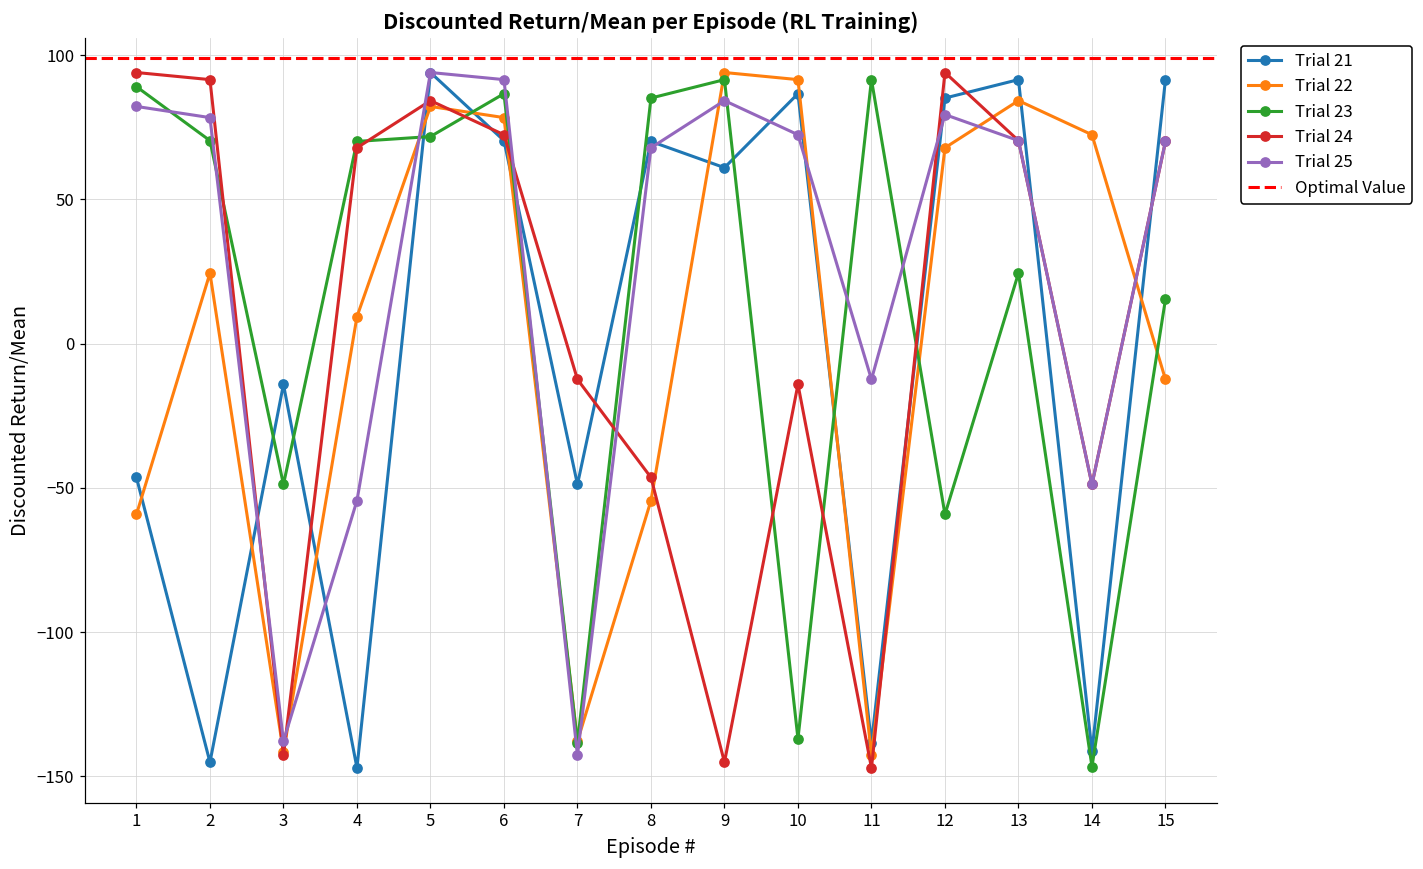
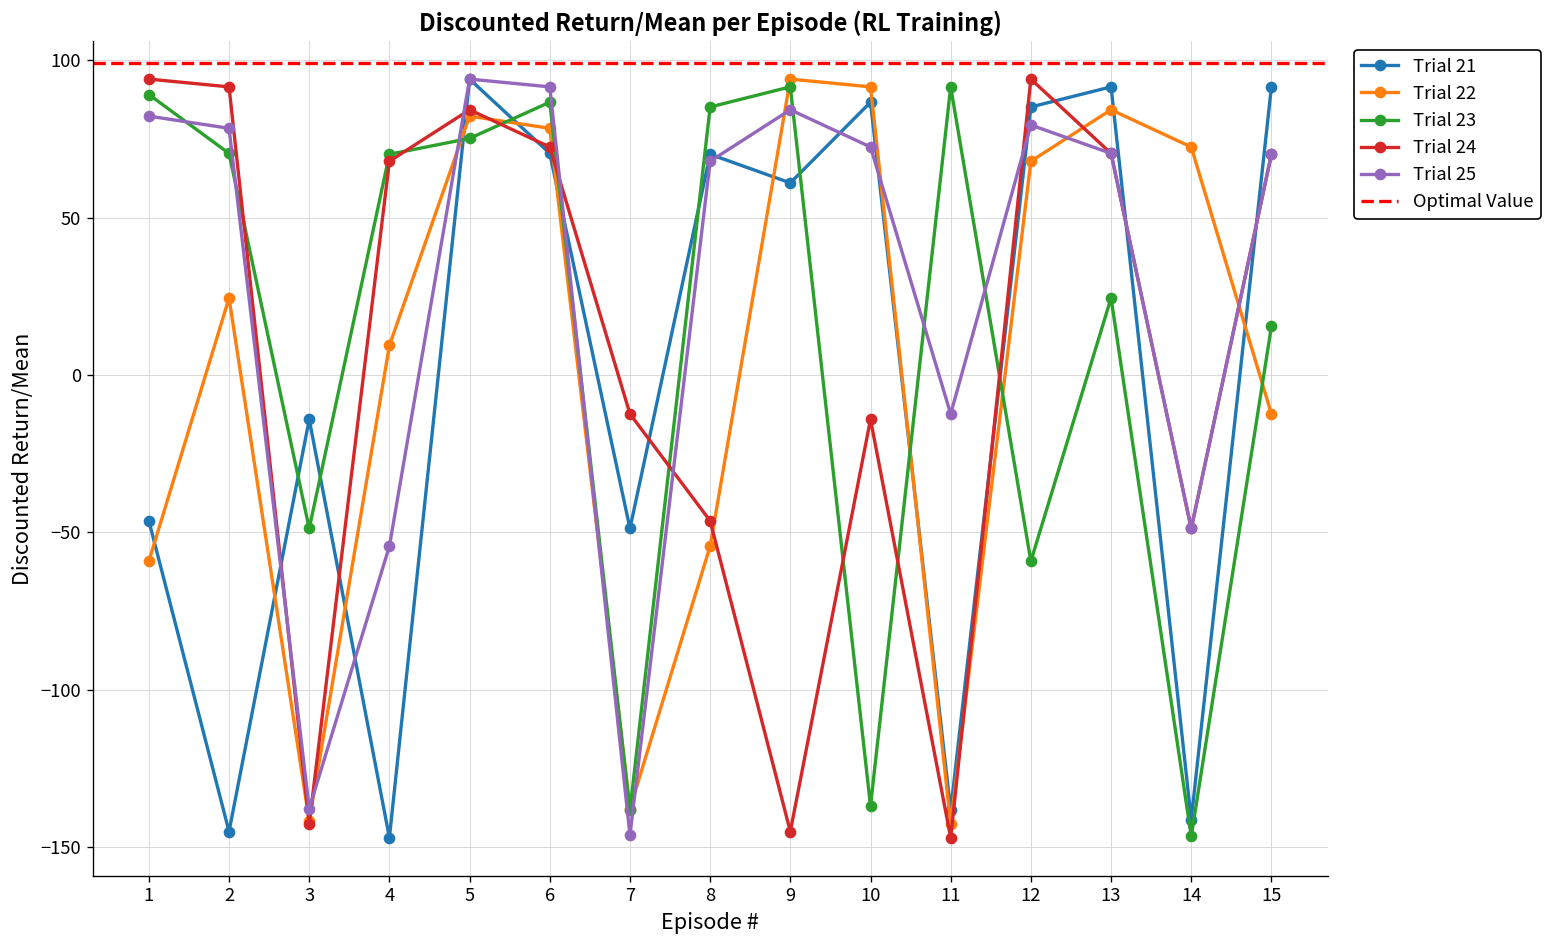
  {
    "Trial 21": {
      "1": -46,
      "2": -145,
      "3": -14,
      "4": -147,
      "6": 70,
      "7": -49,
      "8": 70,
      "9": 61,
      "10": 87,
      "11": -138,
      "12": 85,
      "13": 92,
      "14": -141,
      "15": 92
    },
    "Trial 22": {
      "1": -59,
      "2": 24,
      "3": -142,
      "4": 9,
      "5": 82,
      "6": 78,
      "8": -54,
      "9": 94,
      "10": 92,
      "11": -143,
      "12": 68,
      "13": 84,
      "14": 72,
      "15": -12
    },
    "Trial 23": {
      "1": 89,
      "2": 70,
      "3": -49,
      "4": 70,
-     "5": 72,
+     "5": 75,
      "6": 87,
      "8": 85,
      "9": 92,
      "10": -137,
      "11": 92,
      "12": -59,
      "13": 24,
      "14": -147,
      "15": 15
    },
    "Trial 24": {
      "1": 94,
      "2": 92,
      "3": -143,
      "4": 68,
      "5": 84,
      "6": 72,
      "7": -12,
      "8": -46,
      "9": -145,
      "10": -14,
      "11": -147,
      "12": 94
    },
    "Trial 25": {
      "1": 82,
      "2": 78,
      "3": -138,
      "4": -54,
      "6": 92,
-     "7": -143,
+     "7": -146,
      "8": 68,
      "9": 84,
      "10": 72,
      "11": -12,
      "12": 79
    }
  }
